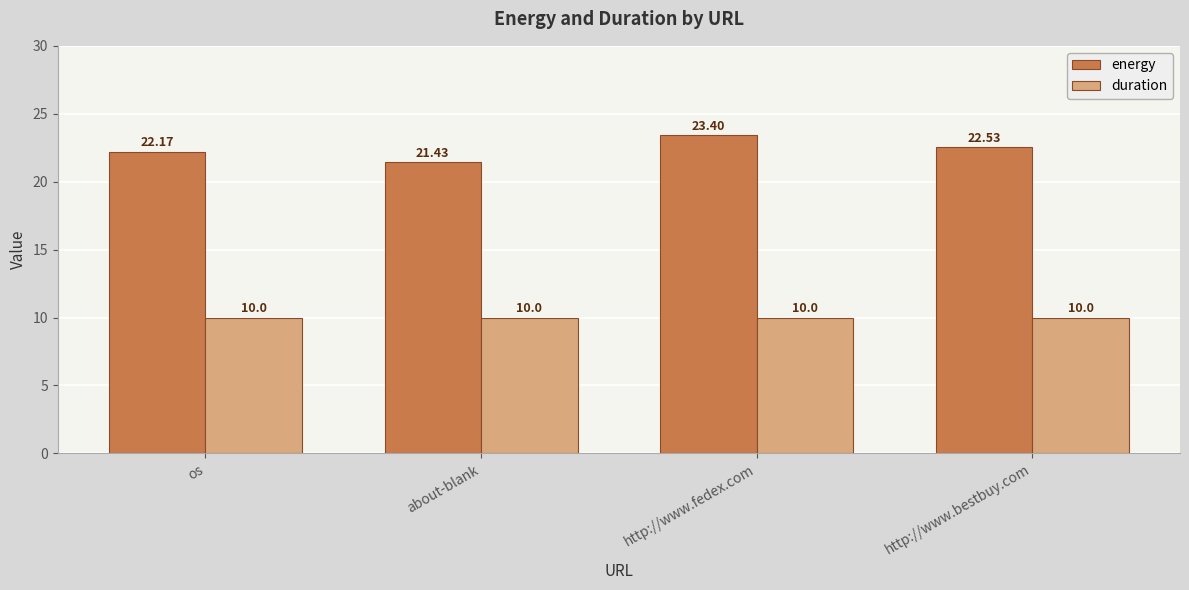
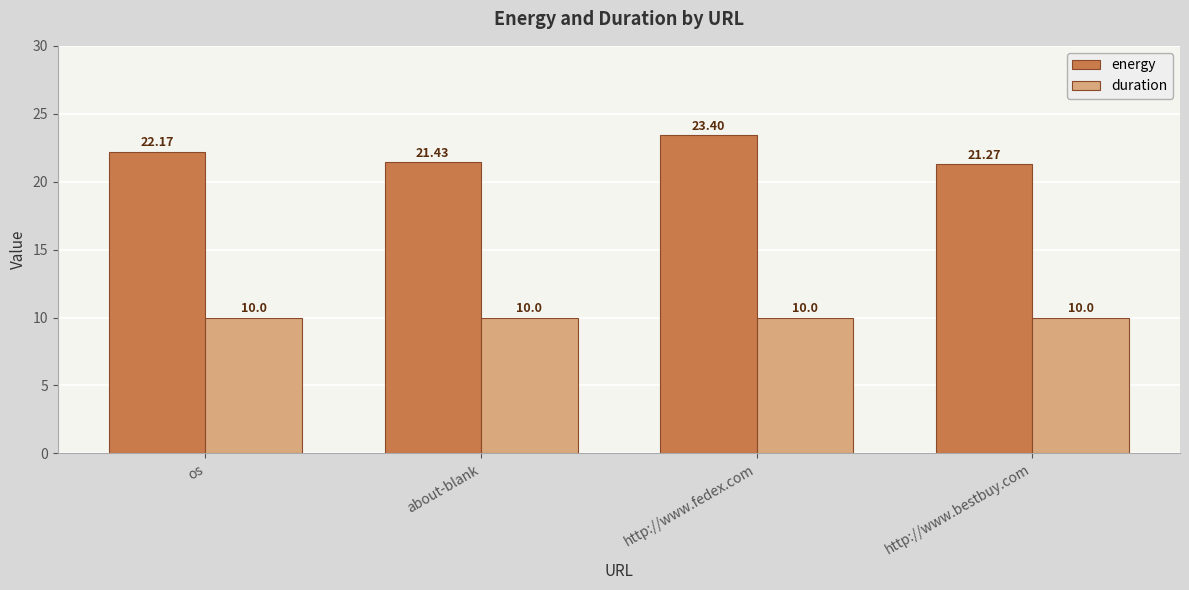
  {
    "energy": {
      "os": 22.17,
      "about-blank": 21.43,
      "http://www.fedex.com": 23.40,
-     "http://www.bestbuy.com": 22.53
+     "http://www.bestbuy.com": 21.27
    },
    "duration": {
      "os": 10.0,
      "about-blank": 10.0,
      "http://www.fedex.com": 10.0,
      "http://www.bestbuy.com": 10.0
    }
  }
